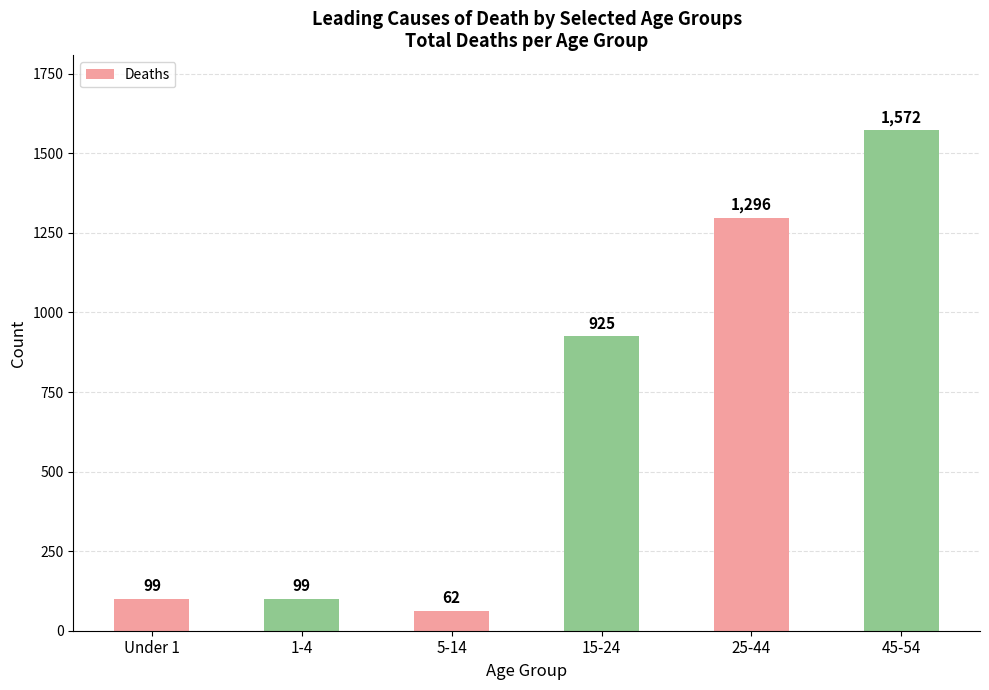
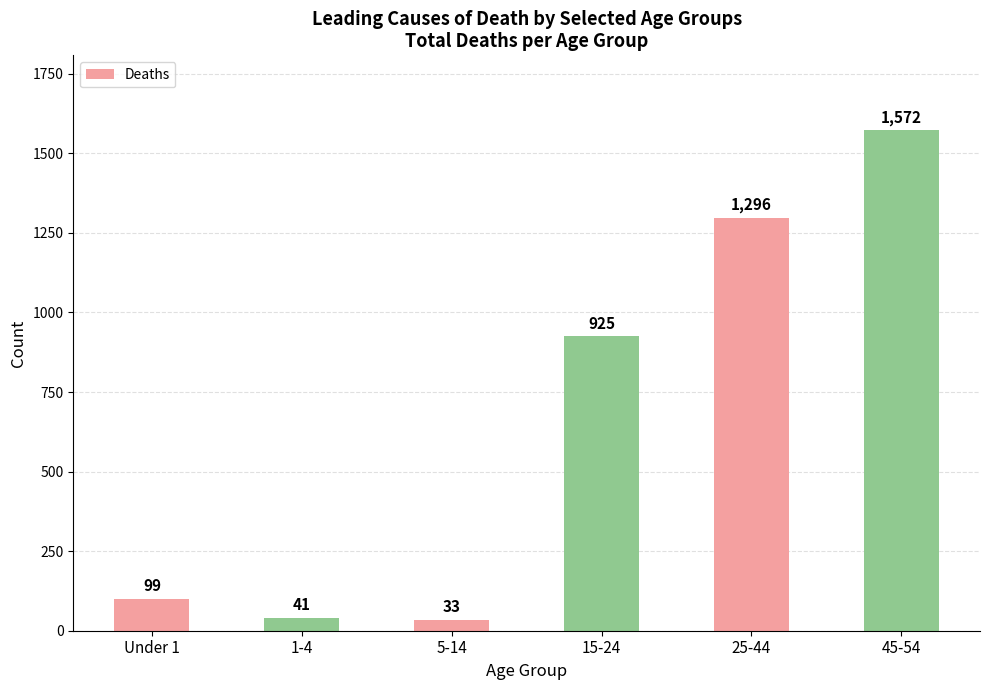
  {
    "Under 1": "99",
-   "1-4": "99",
-   "5-14": "62",
+   "1-4": "41",
+   "5-14": "33",
    "15-24": "925",
    "25-44": "1,296",
    "45-54": "1,572"
  }
